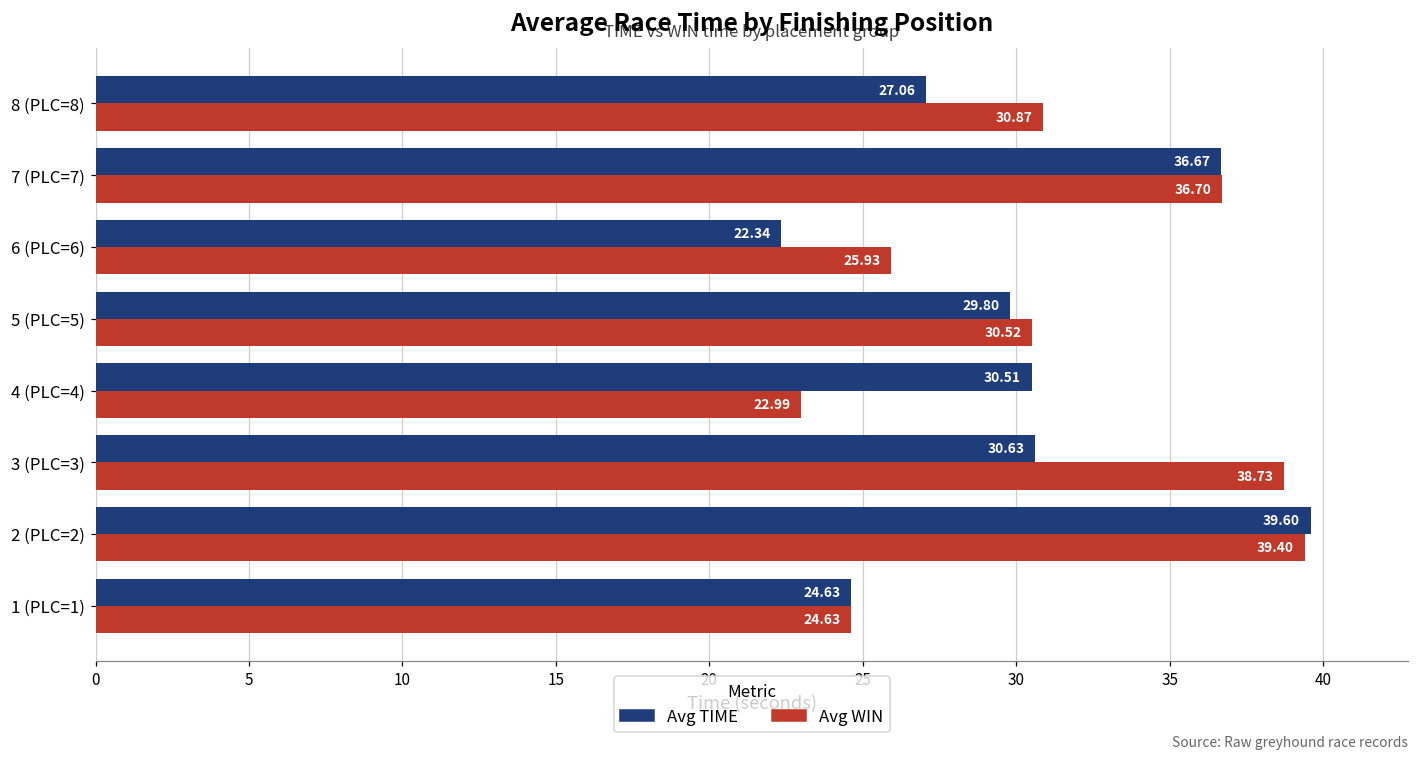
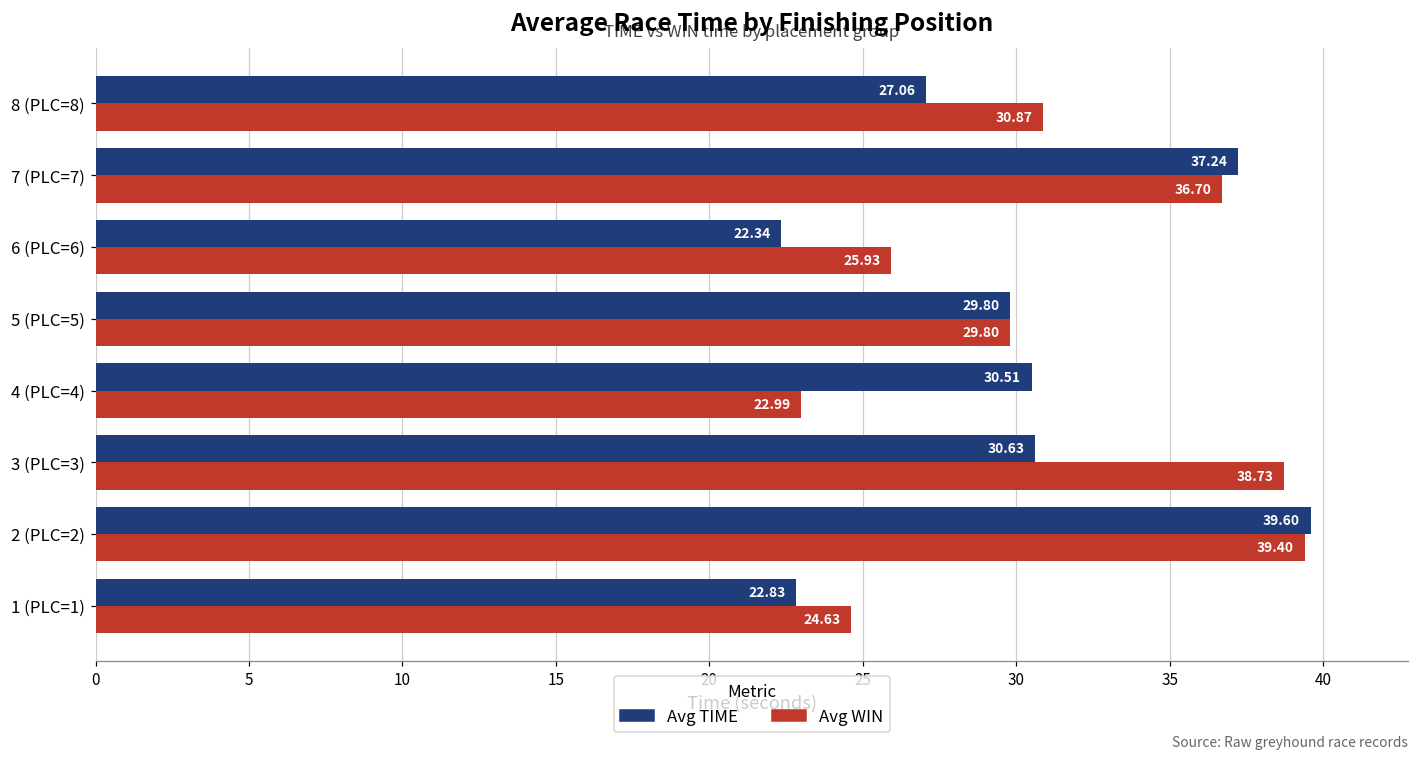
  {
    "Avg TIME": {
      "8 (PLC=8)": 27.06,
-     "7 (PLC=7)": 36.67,
+     "7 (PLC=7)": 37.24,
      "6 (PLC=6)": 22.34,
      "5 (PLC=5)": 29.80,
      "4 (PLC=4)": 30.51,
      "3 (PLC=3)": 30.63,
      "2 (PLC=2)": 39.60,
-     "1 (PLC=1)": 24.63
+     "1 (PLC=1)": 22.83
    },
    "Avg WIN": {
      "8 (PLC=8)": 30.87,
      "7 (PLC=7)": 36.70,
      "6 (PLC=6)": 25.93,
-     "5 (PLC=5)": 30.52,
+     "5 (PLC=5)": 29.80,
      "4 (PLC=4)": 22.99,
      "3 (PLC=3)": 38.73,
      "2 (PLC=2)": 39.40,
      "1 (PLC=1)": 24.63
    }
  }
